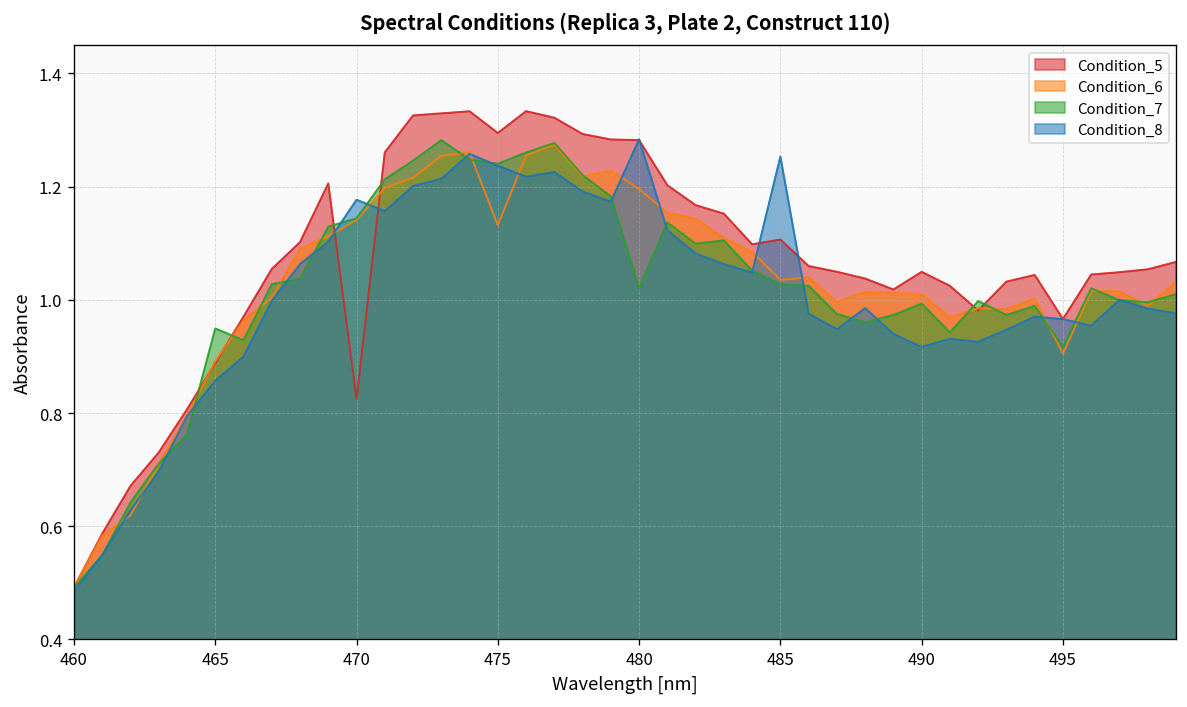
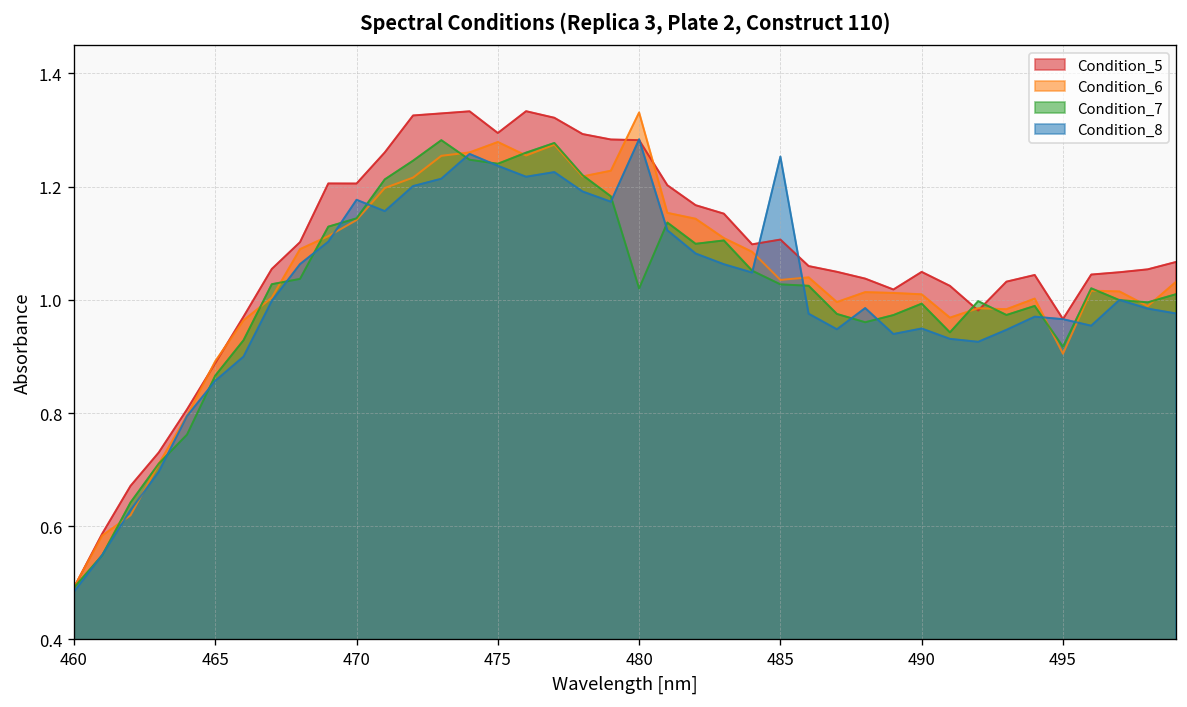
  {
    "Condition_5": {
-     "470": 0.82,
+     "470": 1.21,
      "475": 1.29,
      "485": 1.11,
      "490": 1.05
    },
    "Condition_6": {
-     "475": 1.13,
-     "480": 1.20,
+     "475": 1.28,
+     "480": 1.33,
      "485": 1.04,
      "490": 1.01,
      "495": 0.90
    },
    "Condition_7": {
-     "465": 0.95,
+     "465": 0.87,
      "480": 1.02,
      "485": 1.03,
      "490": 0.99,
      "495": 0.92
    },
    "Condition_8": {
      "460": 0.48,
      "465": 0.86,
      "470": 1.18,
      "485": 1.25,
-     "490": 0.92
+     "490": 0.95
    }
  }
